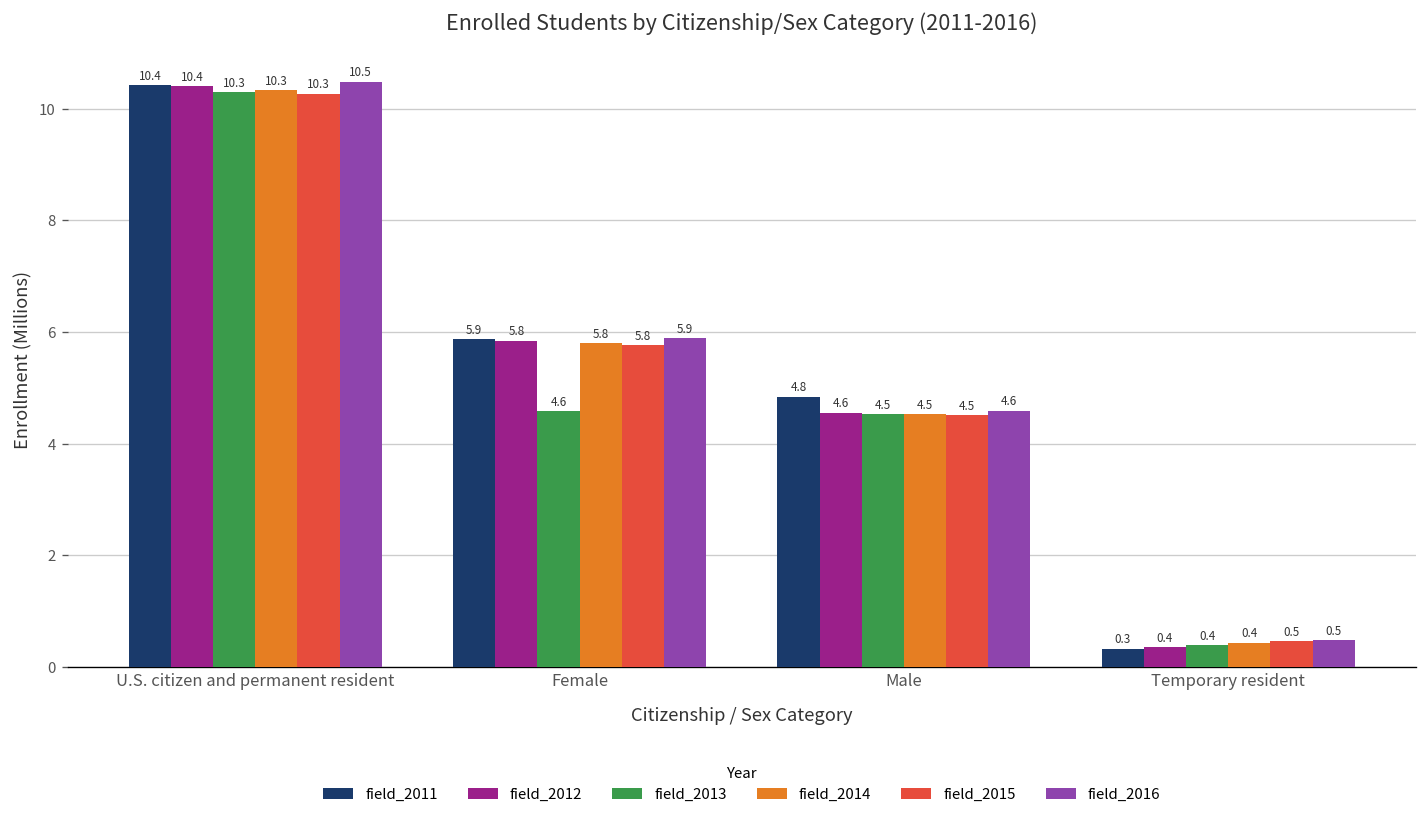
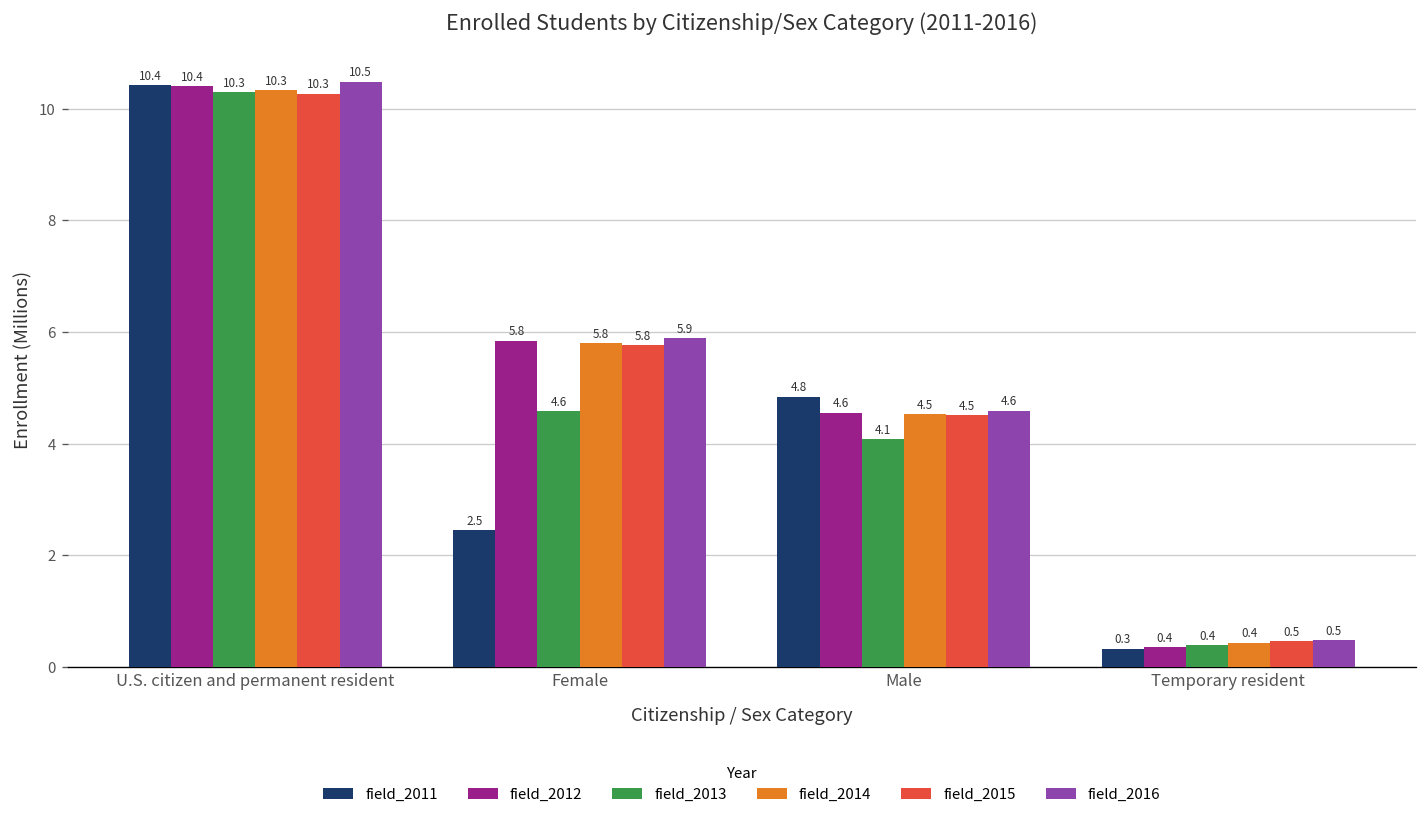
  {
    "field_2011": {
      "U.S. citizen and permanent resident": 10.4,
-     "Female": 5.9,
+     "Female": 2.5,
      "Male": 4.8,
      "Temporary resident": 0.3
    },
    "field_2013": {
      "U.S. citizen and permanent resident": 10.3,
      "Female": 4.6,
-     "Male": 4.5,
+     "Male": 4.1,
      "Temporary resident": 0.4
    }
  }
